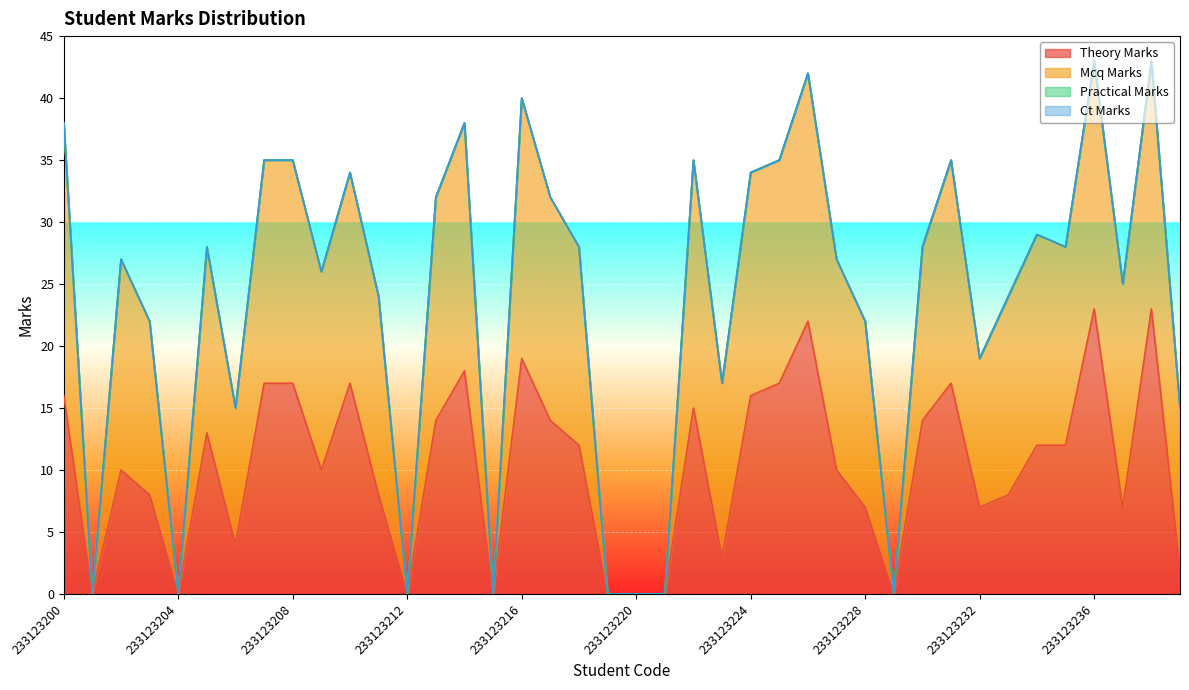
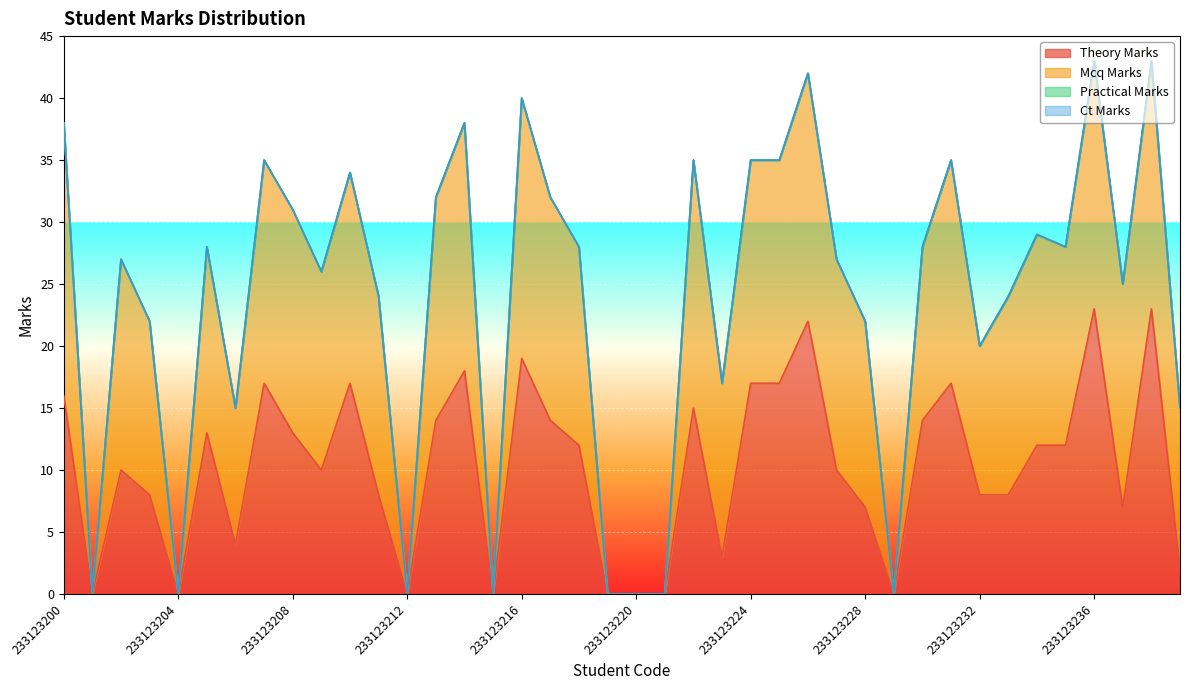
  {
    "Theory Marks": {
      "233123200": 16,
-     "233123208": 17,
+     "233123208": 13,
      "233123216": 19,
-     "233123224": 16,
+     "233123224": 17,
      "233123228": 7,
-     "233123232": 7,
+     "233123232": 8,
      "233123236": 23
    }
  }
